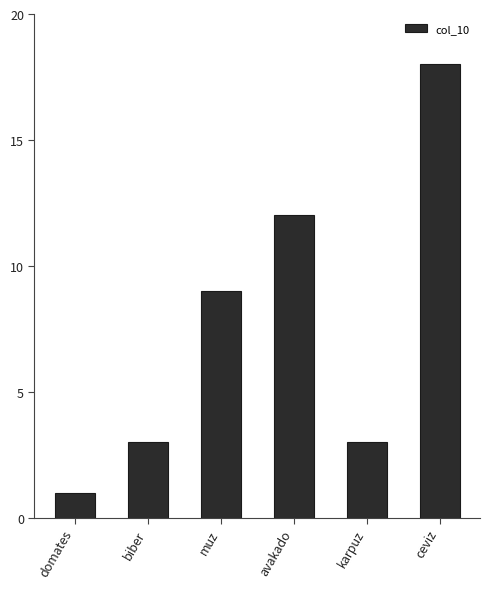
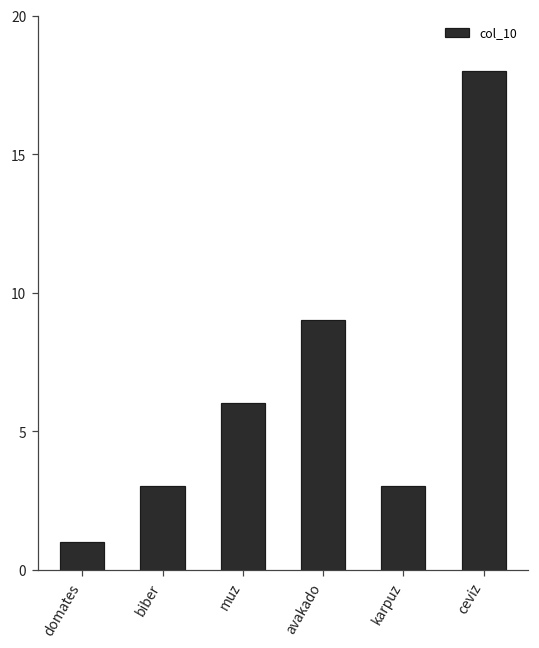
  {
    "domates": 1,
    "biber": 3,
-   "muz": 9,
-   "avakado": 12,
+   "muz": 6,
+   "avakado": 9,
    "karpuz": 3,
    "ceviz": 18
  }
